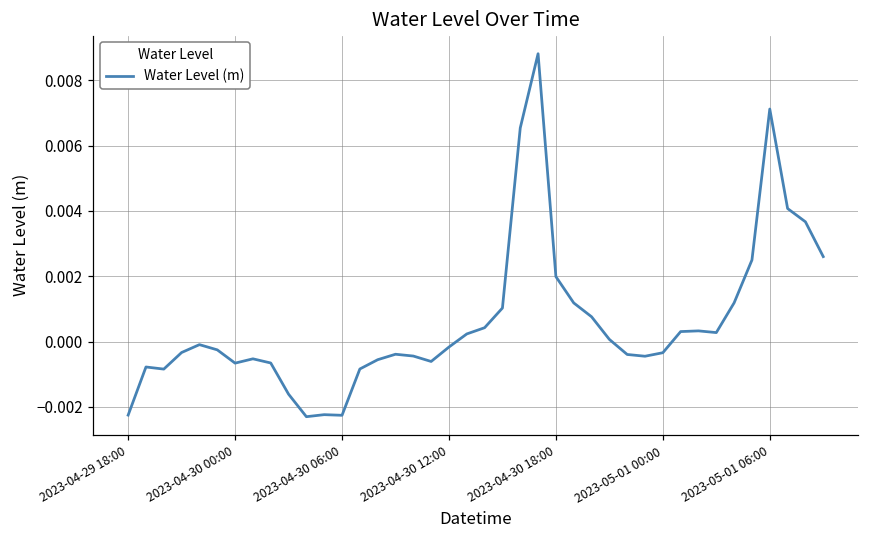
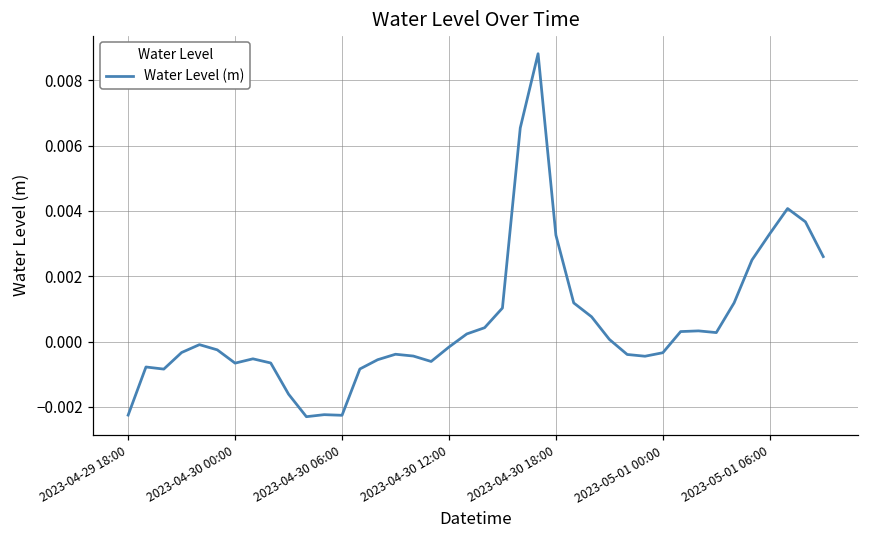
  {
    "2023-04-29 18:00": -0.0023,
    "2023-04-30 00:00": -0.0007,
    "2023-04-30 06:00": -0.0023,
    "2023-04-30 12:00": -0.0002,
-   "2023-04-30 18:00": 0.0020,
+   "2023-04-30 18:00": 0.0033,
    "2023-05-01 00:00": -0.0003,
-   "2023-05-01 06:00": 0.0071
+   "2023-05-01 06:00": 0.0033
  }
